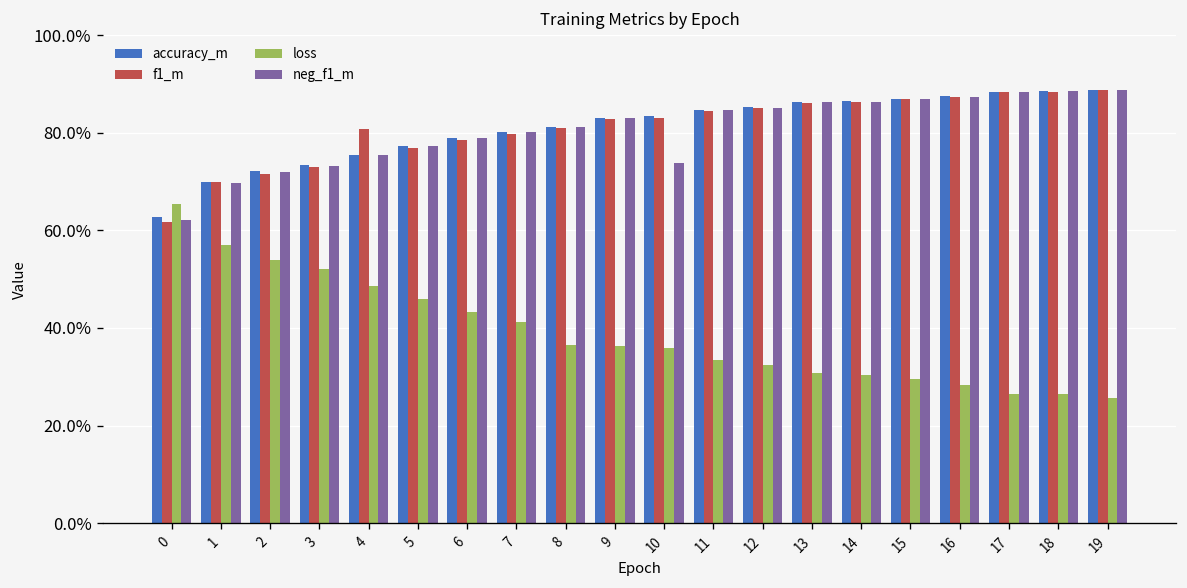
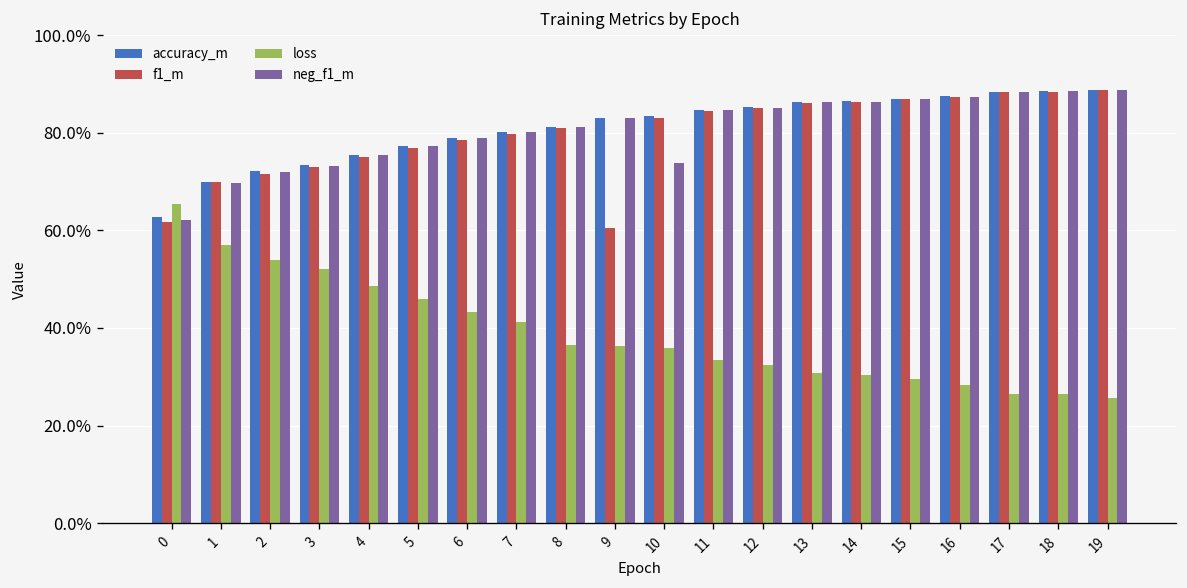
  {
    "accuracy_m": {
      "0": "63%",
      "1": "70%",
      "2": "72%",
      "3": "73%",
      "4": "75%",
      "5": "77%",
      "6": "79%",
      "7": "80%",
      "8": "81%",
      "9": "83%",
      "10": "83%",
      "11": "85%",
      "12": "85%",
      "13": "86%",
      "14": "86%",
      "15": "87%",
      "16": "87%",
      "17": "88%",
      "18": "89%",
      "19": "89%"
    },
    "f1_m": {
      "0": "62%",
      "1": "70%",
      "2": "72%",
      "3": "73%",
-     "4": "81%",
+     "4": "75%",
      "5": "77%",
      "6": "78%",
      "7": "80%",
      "8": "81%",
-     "9": "83%",
+     "9": "60%",
      "10": "83%",
      "11": "84%",
      "12": "85%",
      "13": "86%",
      "14": "86%",
      "15": "87%",
      "16": "87%",
      "17": "88%",
      "18": "88%",
      "19": "89%"
    },
    "loss": {
      "0": "65%",
      "1": "57%",
      "2": "54%",
      "3": "52%",
      "4": "49%",
      "5": "46%",
      "6": "43%",
      "7": "41%",
      "8": "36%",
      "9": "36%",
      "10": "36%",
      "11": "34%",
      "12": "32%",
      "13": "31%",
      "14": "30%",
      "15": "30%",
      "16": "28%",
      "17": "27%",
      "18": "26%",
      "19": "26%"
    },
    "neg_f1_m": {
      "0": "62%",
      "1": "70%",
      "2": "72%",
      "3": "73%",
      "4": "75%",
      "5": "77%",
      "6": "79%",
      "7": "80%",
      "8": "81%",
      "9": "83%",
      "10": "74%",
      "11": "85%",
      "12": "85%",
      "13": "86%",
      "14": "86%",
      "15": "87%",
      "16": "87%",
      "17": "88%",
      "18": "89%",
      "19": "89%"
    }
  }
